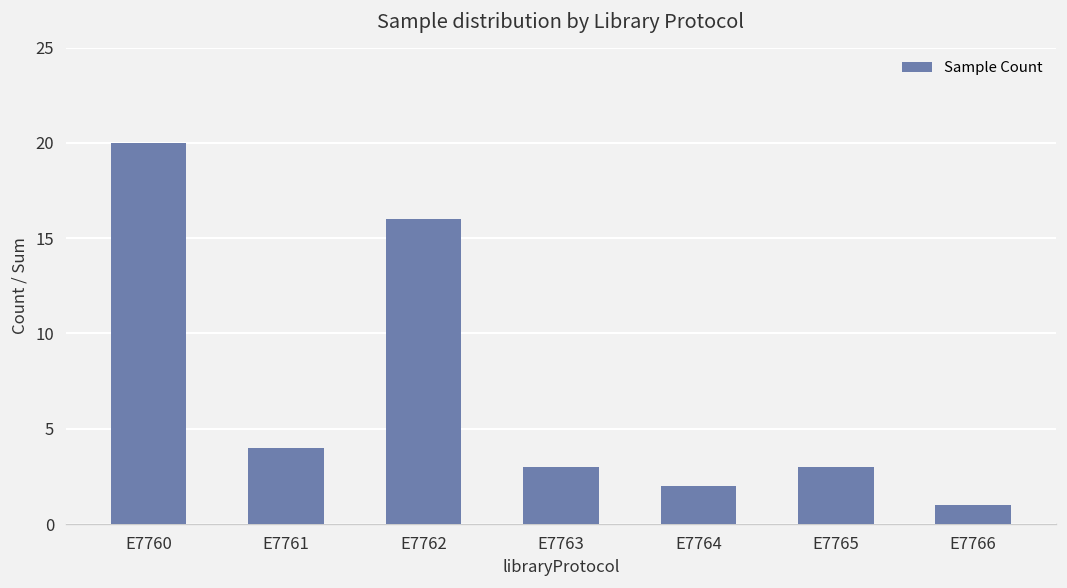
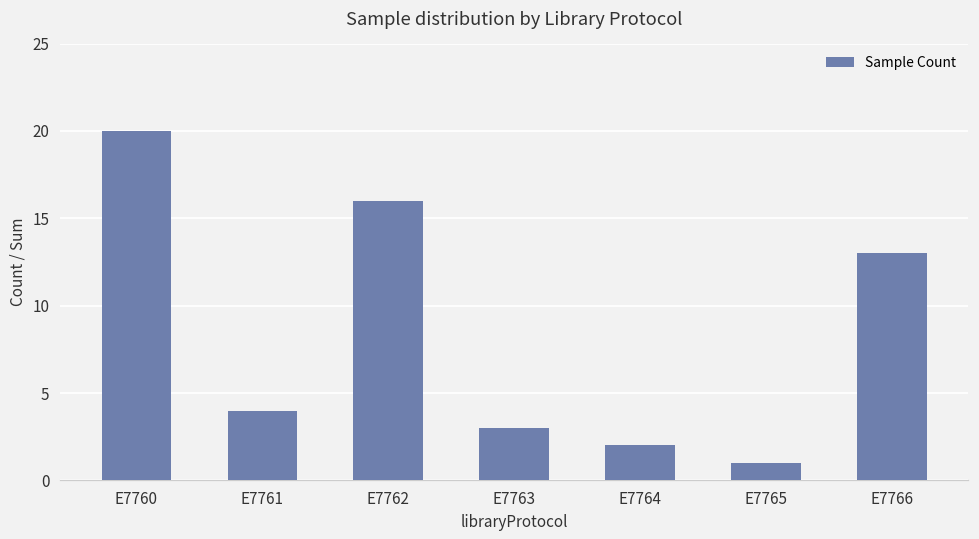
  {
    "E7760": 20,
    "E7761": 4,
    "E7762": 16,
    "E7763": 3,
    "E7764": 2,
-   "E7765": 3,
-   "E7766": 1
+   "E7765": 1,
+   "E7766": 13
  }
